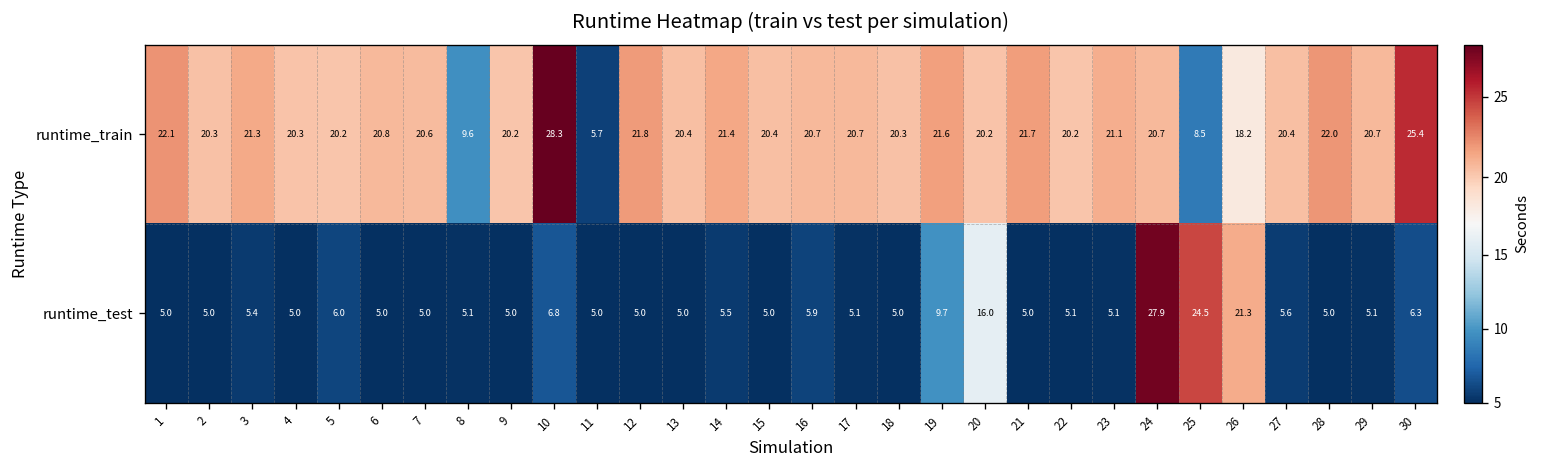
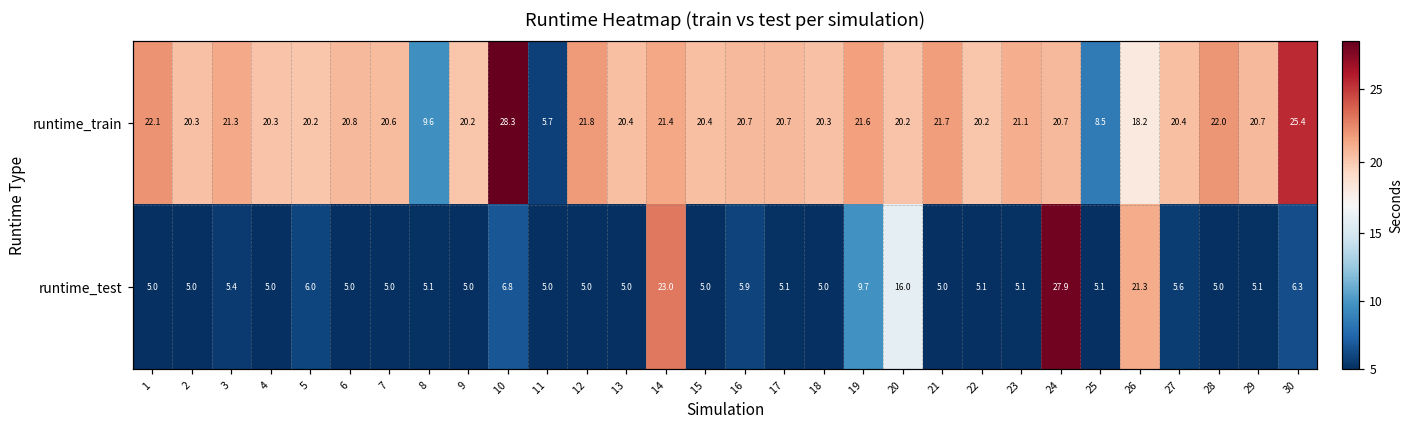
  {
    "runtime_train": {
      "1": 22.1,
      "2": 20.3,
      "3": 21.3,
      "4": 20.3,
      "5": 20.2,
      "6": 20.8,
      "7": 20.6,
      "8": 9.6,
      "9": 20.2,
      "10": 28.3,
      "11": 5.7,
      "12": 21.8,
      "13": 20.4,
      "14": 21.4,
      "15": 20.4,
      "16": 20.7,
      "17": 20.7,
      "18": 20.3,
      "19": 21.6,
      "20": 20.2,
      "21": 21.7,
      "22": 20.2,
      "23": 21.1,
      "24": 20.7,
      "25": 8.5,
      "26": 18.2,
      "27": 20.4,
      "28": 22.0,
      "29": 20.7,
      "30": 25.4
    },
    "runtime_test": {
      "1": 5.0,
      "2": 5.0,
      "3": 5.4,
      "4": 5.0,
      "5": 6.0,
      "6": 5.0,
      "7": 5.0,
      "8": 5.1,
      "9": 5.0,
      "10": 6.8,
      "11": 5.0,
      "12": 5.0,
      "13": 5.0,
-     "14": 5.5,
+     "14": 23.0,
      "15": 5.0,
      "16": 5.9,
      "17": 5.1,
      "18": 5.0,
      "19": 9.7,
      "20": 16.0,
      "21": 5.0,
      "22": 5.1,
      "23": 5.1,
      "24": 27.9,
-     "25": 24.5,
+     "25": 5.1,
      "26": 21.3,
      "27": 5.6,
      "28": 5.0,
      "29": 5.1,
      "30": 6.3
    }
  }
